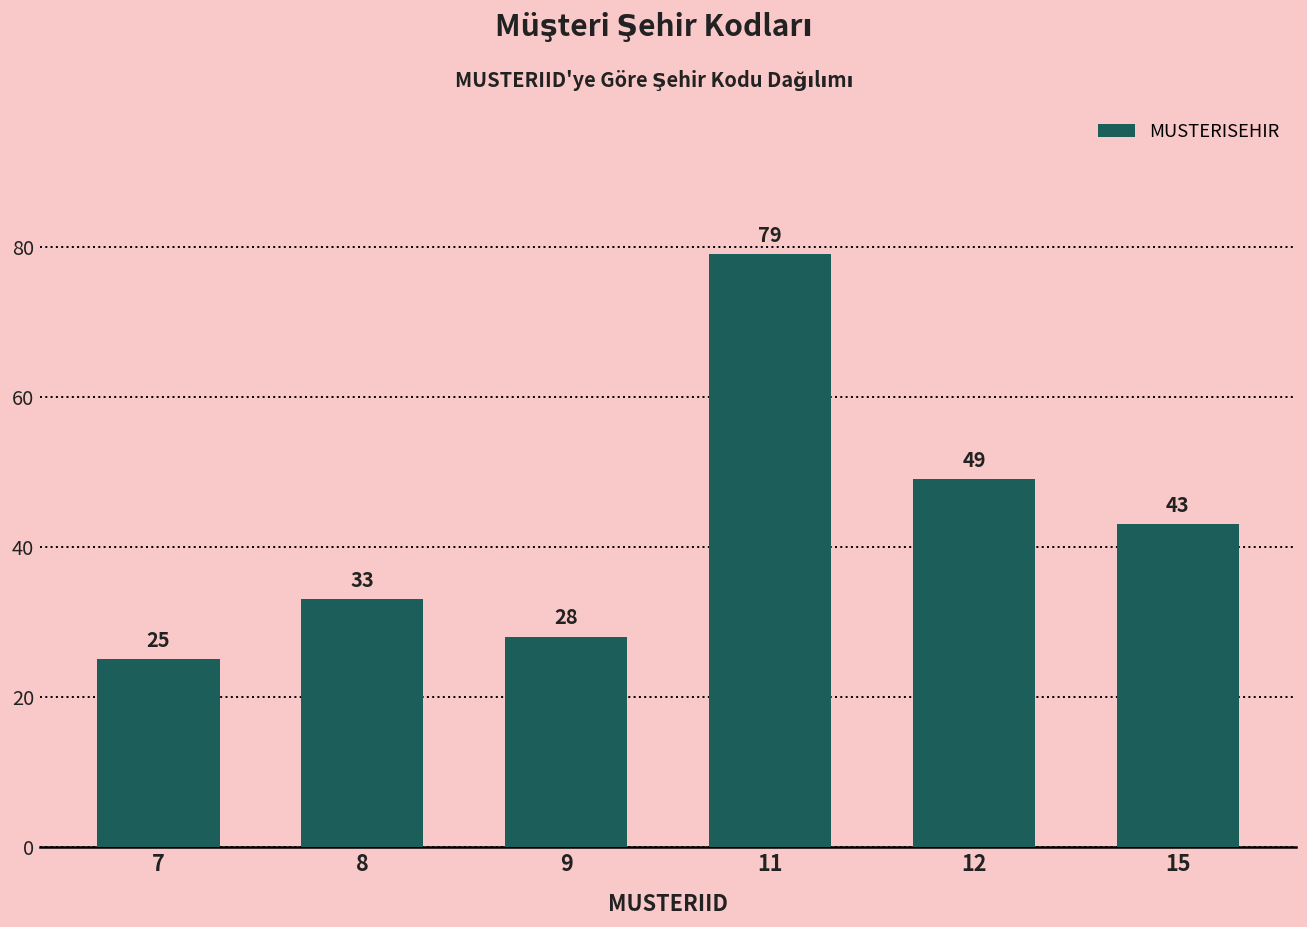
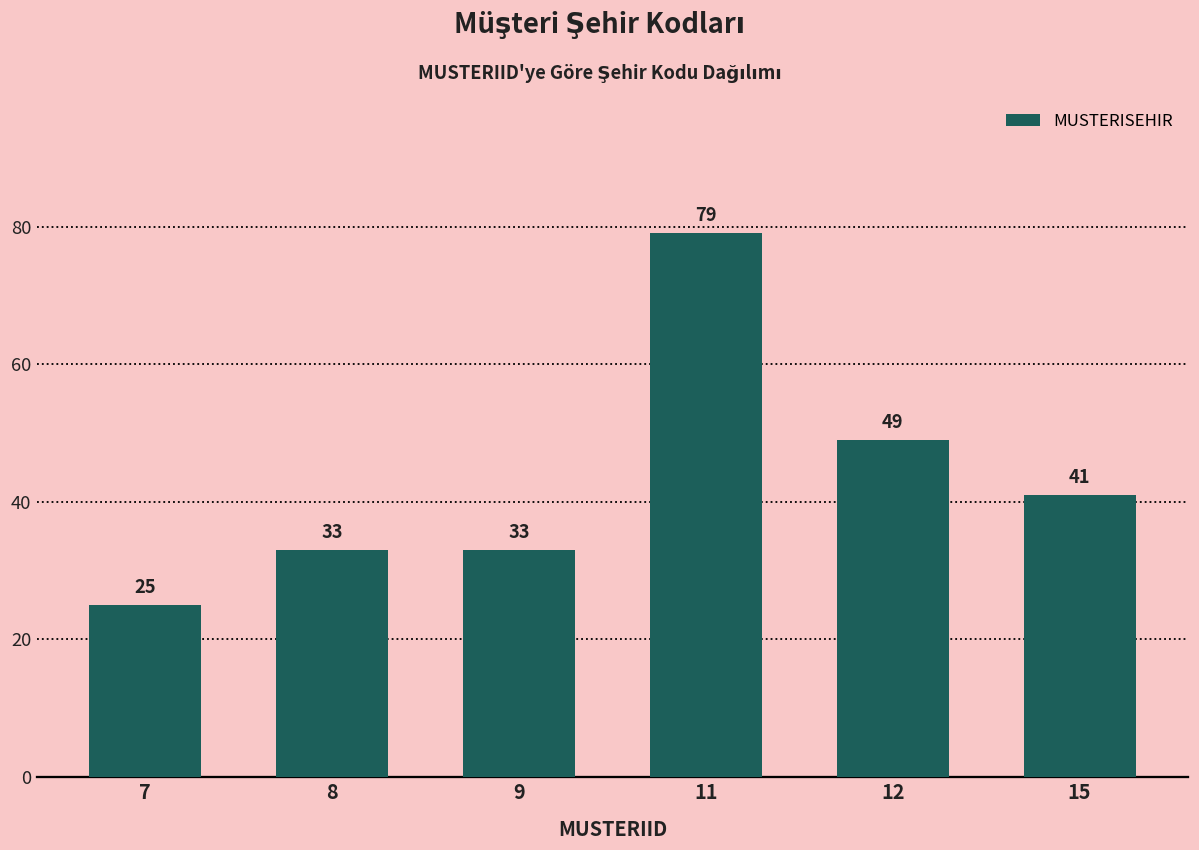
  {
    "7": 25,
    "8": 33,
-   "9": 28,
+   "9": 33,
    "11": 79,
    "12": 49,
-   "15": 43
+   "15": 41
  }
